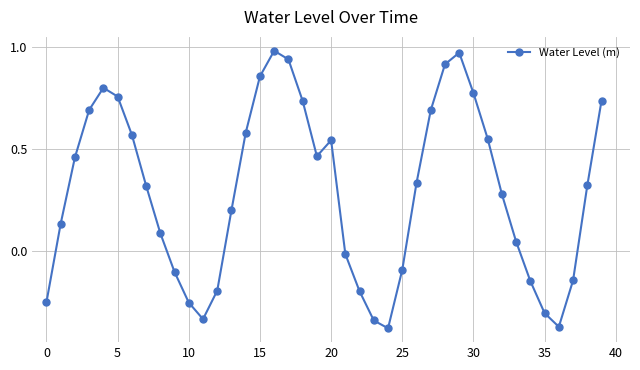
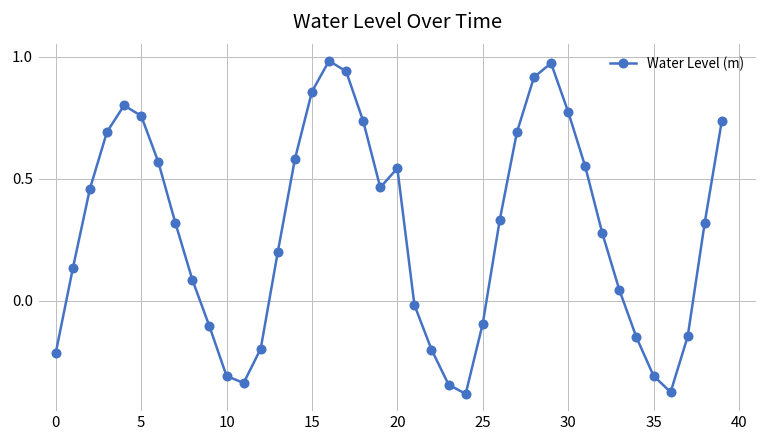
  {
-   "0": -0.25,
+   "0": -0.21,
    "5": 0.76,
-   "10": -0.25,
+   "10": -0.31,
    "15": 0.86,
    "20": 0.54,
    "25": -0.09,
    "30": 0.78,
    "35": -0.31
  }
